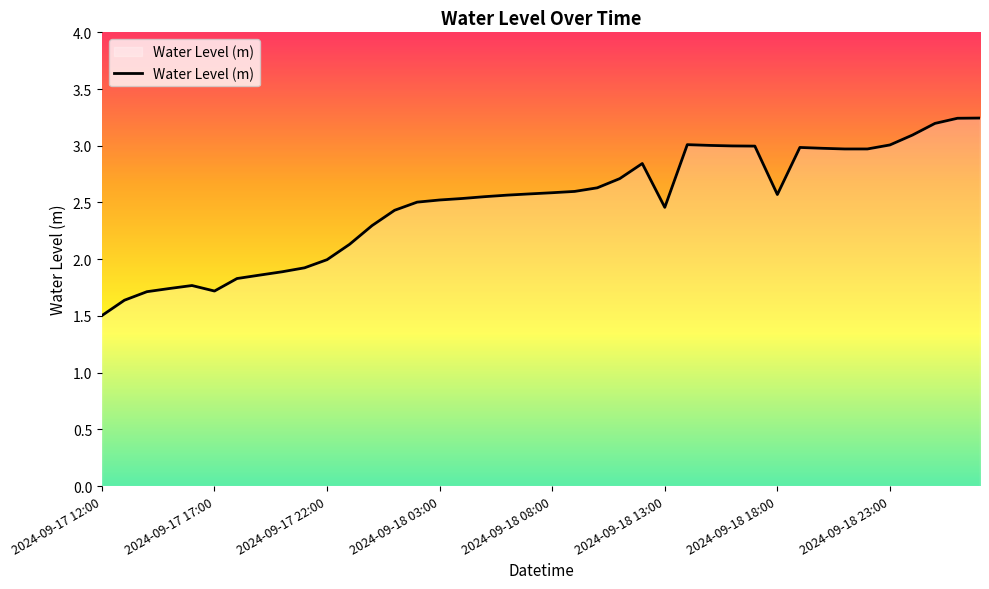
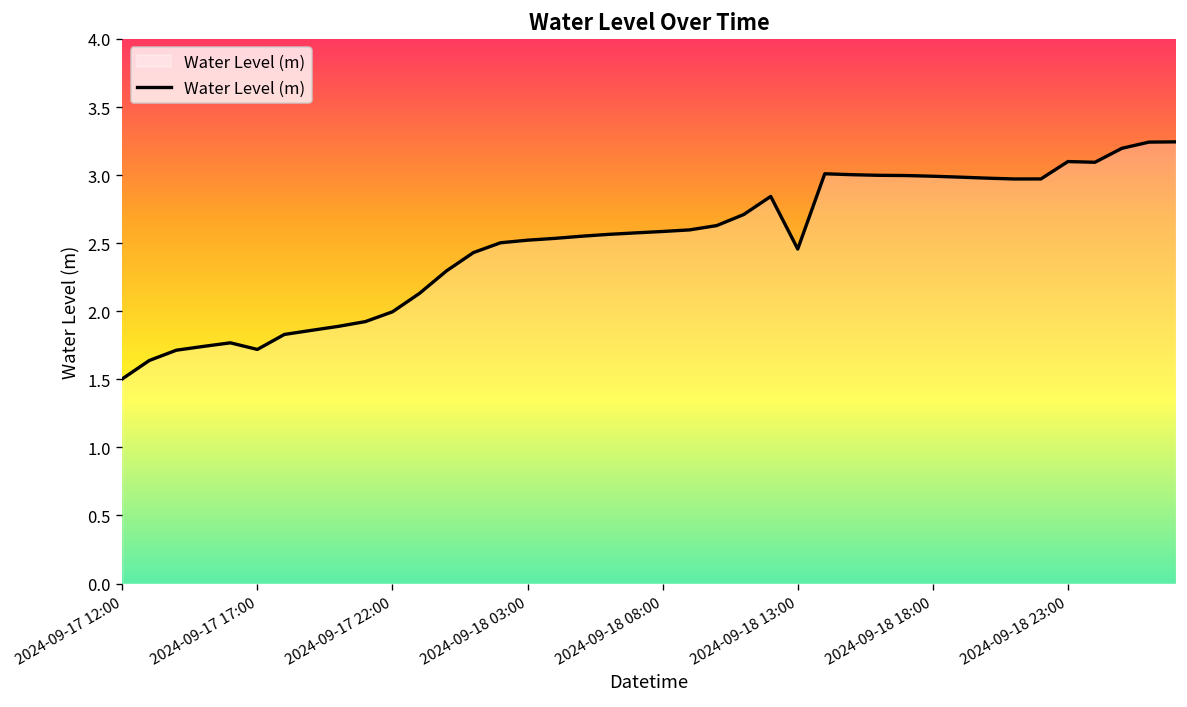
  {
    "2024-09-17 12:00": 1.50,
    "2024-09-17 17:00": 1.72,
    "2024-09-17 22:00": 2.00,
    "2024-09-18 03:00": 2.52,
    "2024-09-18 08:00": 2.59,
    "2024-09-18 13:00": 2.46,
-   "2024-09-18 18:00": 2.57,
-   "2024-09-18 23:00": 3.01
+   "2024-09-18 18:00": 2.99,
+   "2024-09-18 23:00": 3.10
  }
